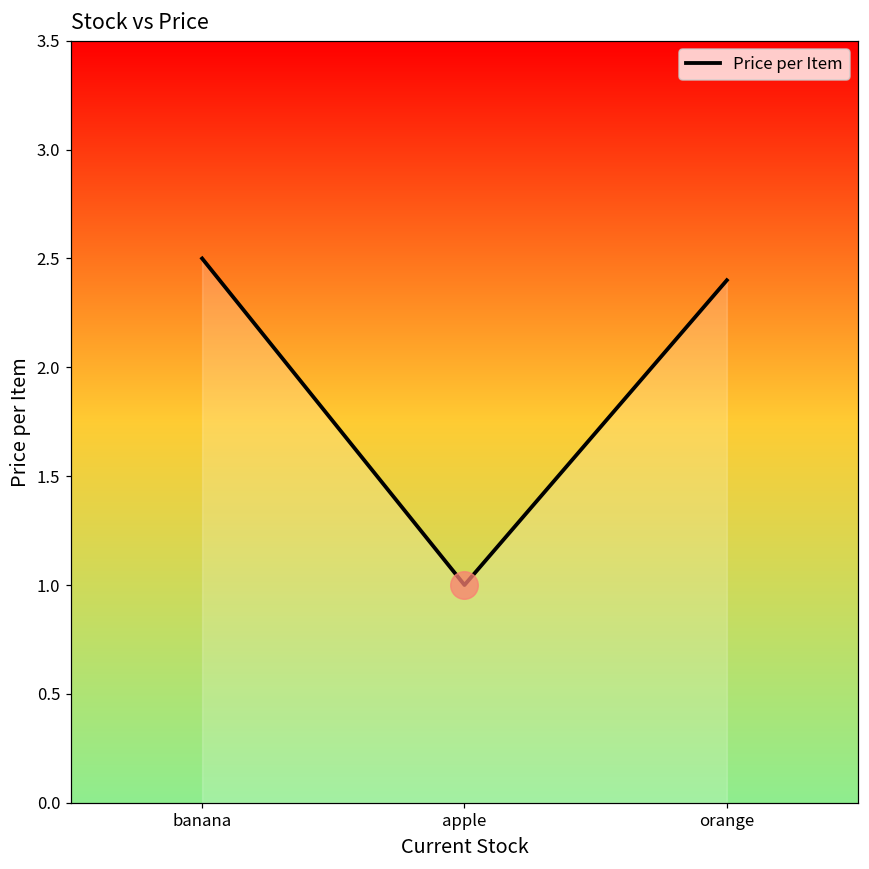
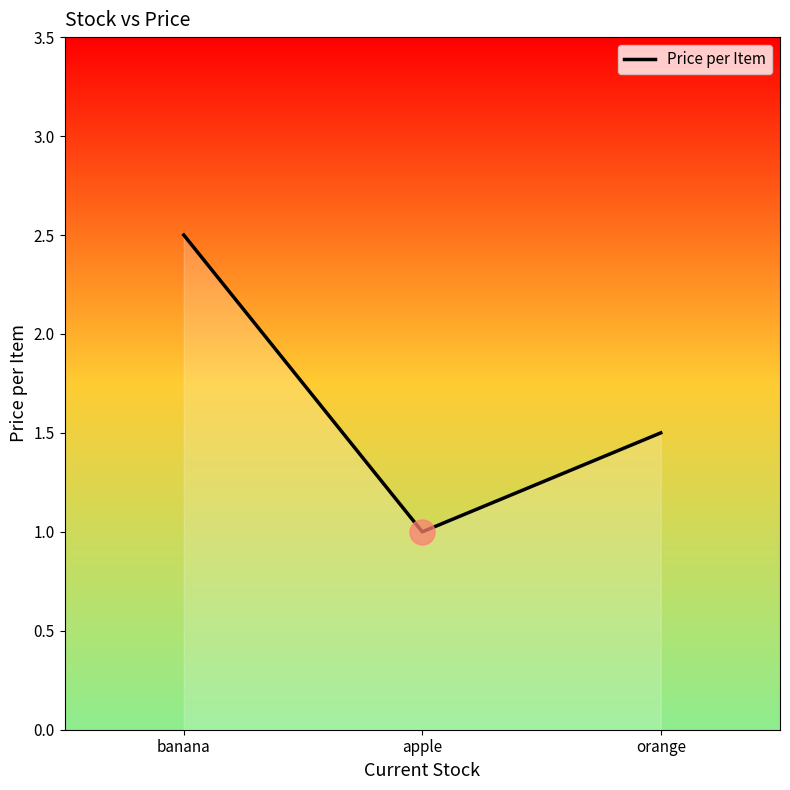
  {
    "Price per Item": {
      "banana": 2.5,
-     "orange": 2.4
+     "orange": 1.5
    }
  }
